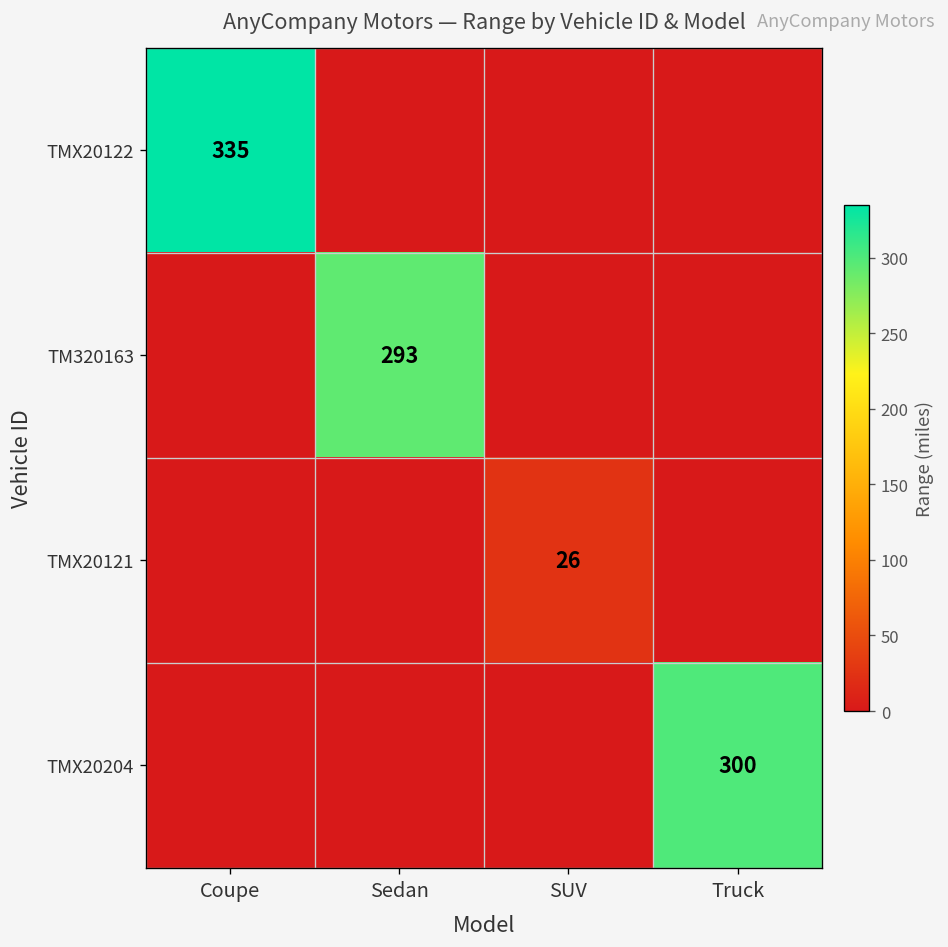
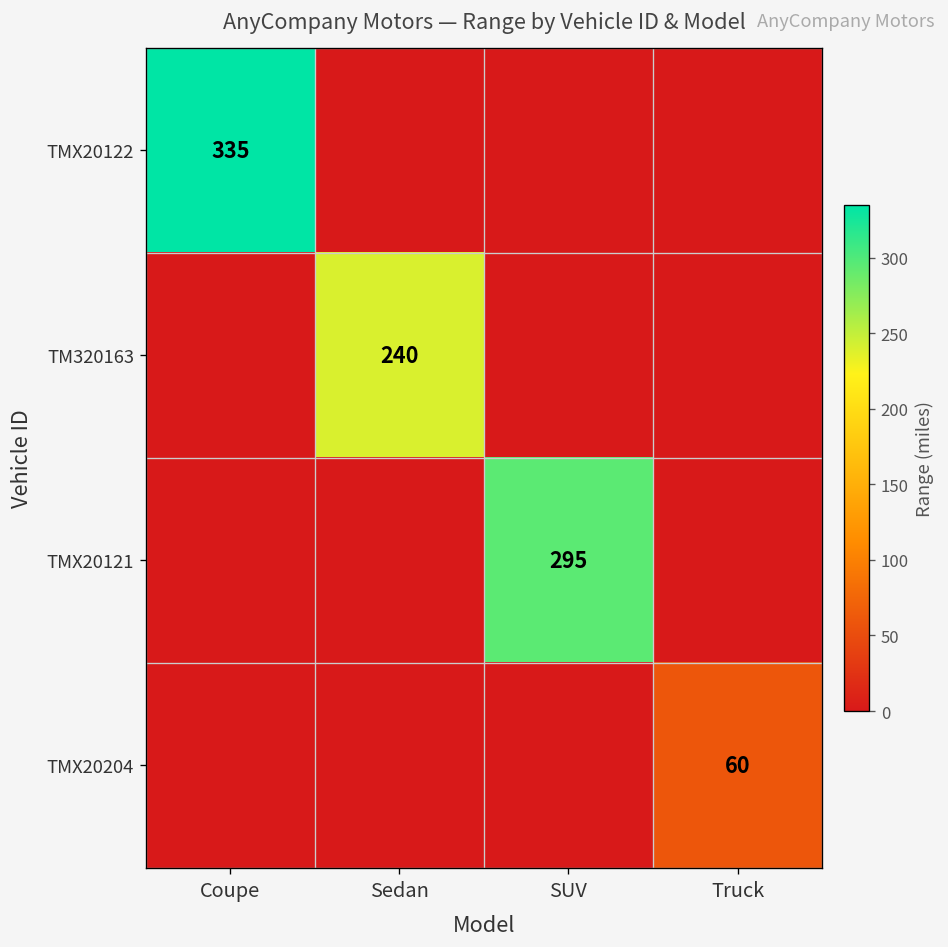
  {
    "TMX20122": {
      "Coupe": 335
    },
    "TM320163": {
-     "Sedan": 293
+     "Sedan": 240
    },
    "TMX20121": {
-     "SUV": 26
+     "SUV": 295
    },
    "TMX20204": {
-     "Truck": 300
+     "Truck": 60
    }
  }
